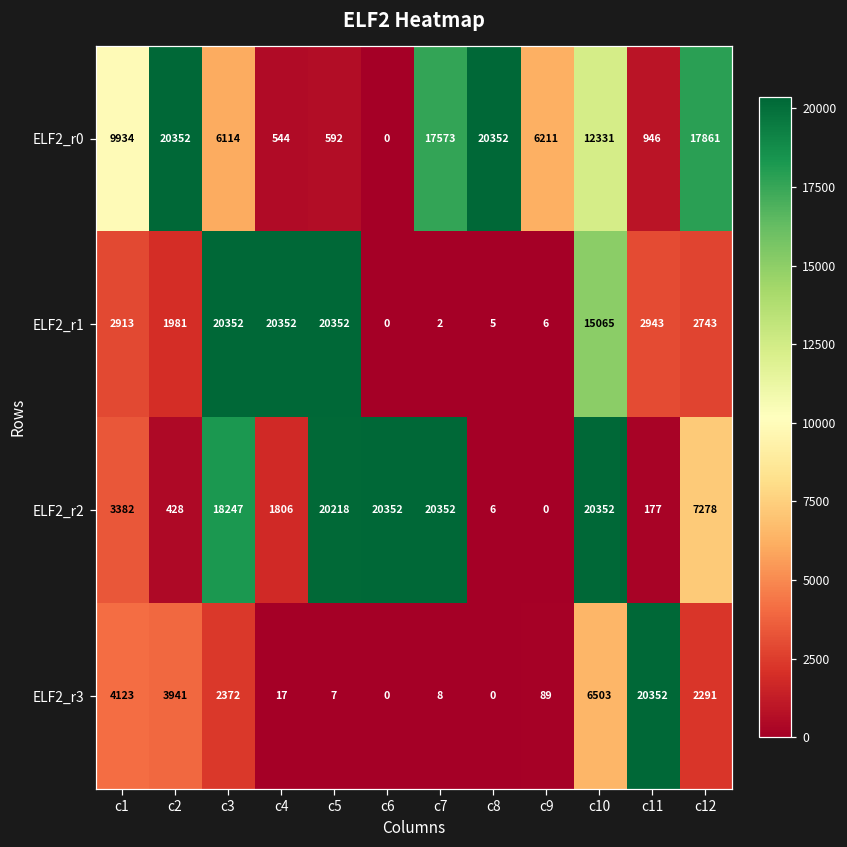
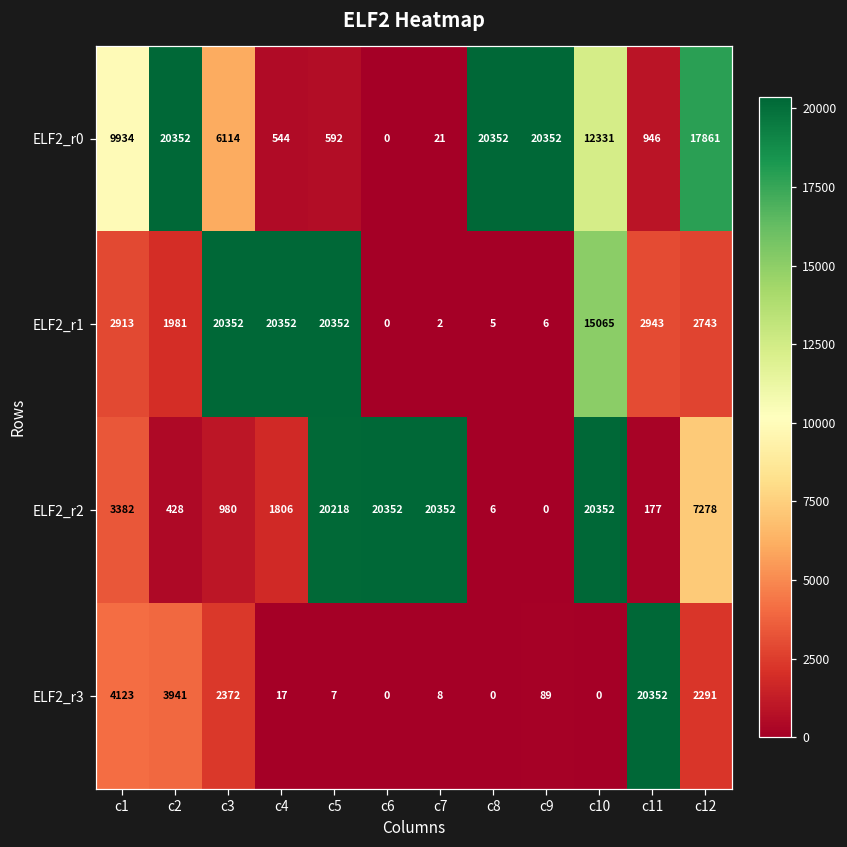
  {
    "ELF2_r0": {
      "c1": 9934,
      "c2": 20352,
      "c3": 6114,
      "c4": 544,
      "c5": 592,
      "c6": 0,
-     "c7": 17573,
+     "c7": 21,
      "c8": 20352,
-     "c9": 6211,
+     "c9": 20352,
      "c10": 12331,
      "c11": 946,
      "c12": 17861
    },
    "ELF2_r1": {
      "c1": 2913,
      "c2": 1981,
      "c3": 20352,
      "c4": 20352,
      "c5": 20352,
      "c6": 0,
      "c7": 2,
      "c8": 5,
      "c9": 6,
      "c10": 15065,
      "c11": 2943,
      "c12": 2743
    },
    "ELF2_r2": {
      "c1": 3382,
      "c2": 428,
-     "c3": 18247,
+     "c3": 980,
      "c4": 1806,
      "c5": 20218,
      "c6": 20352,
      "c7": 20352,
      "c8": 6,
      "c9": 0,
      "c10": 20352,
      "c11": 177,
      "c12": 7278
    },
    "ELF2_r3": {
      "c1": 4123,
      "c2": 3941,
      "c3": 2372,
      "c4": 17,
      "c5": 7,
      "c6": 0,
      "c7": 8,
      "c8": 0,
      "c9": 89,
-     "c10": 6503,
+     "c10": 0,
      "c11": 20352,
      "c12": 2291
    }
  }
